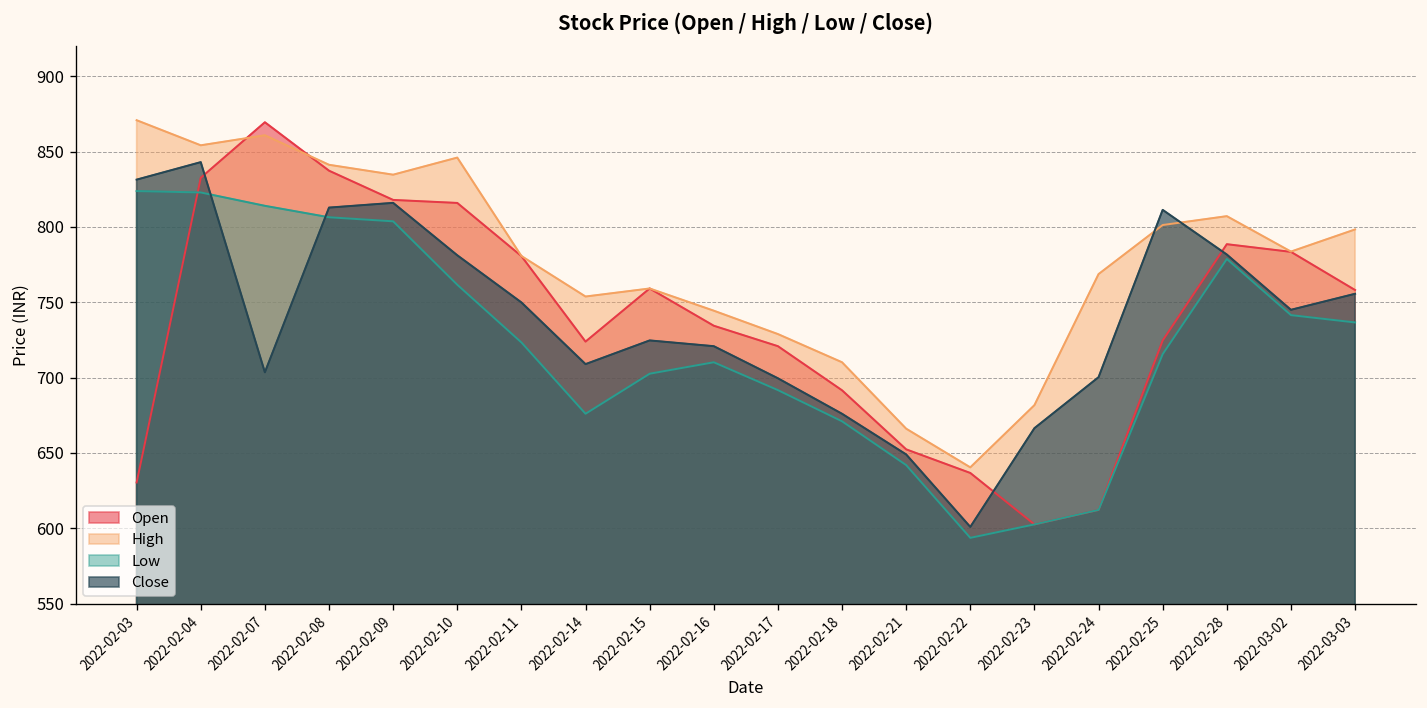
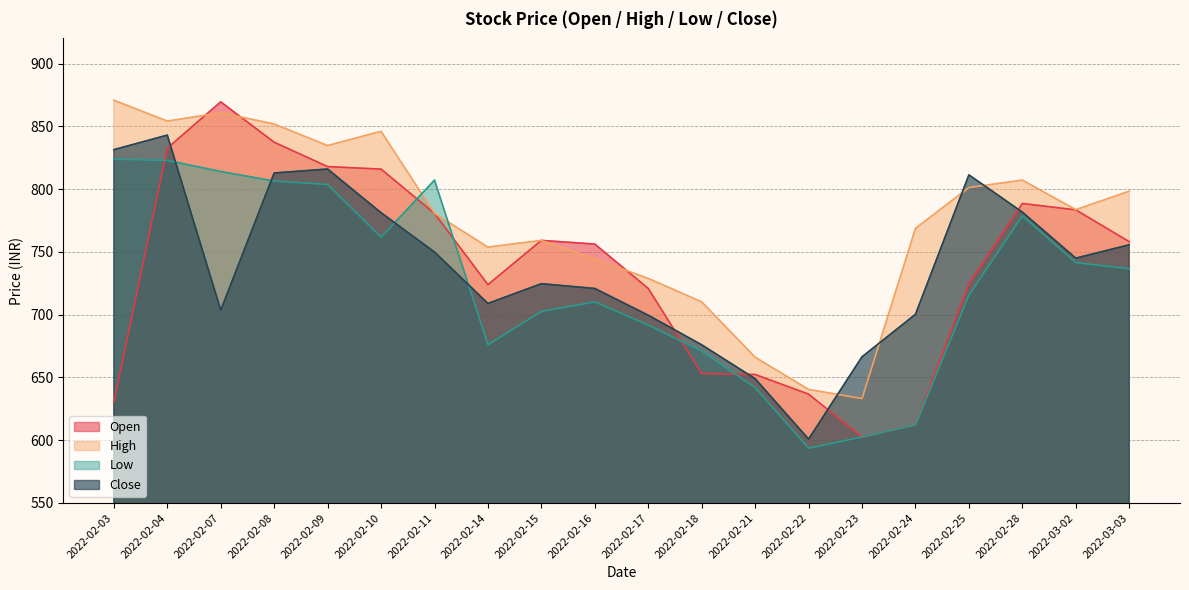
  {
    "Open": {
      "2022-02-03": 630,
      "2022-02-04": 833,
      "2022-02-07": 869,
      "2022-02-08": 837,
      "2022-02-10": 816,
      "2022-02-14": 724,
-     "2022-02-16": 734,
+     "2022-02-16": 756,
      "2022-02-17": 721,
-     "2022-02-18": 692,
+     "2022-02-18": 653,
      "2022-02-21": 652,
      "2022-02-22": 637,
      "2022-02-25": 725,
      "2022-02-28": 789,
      "2022-03-03": 758
    },
    "High": {
      "2022-02-03": 871,
      "2022-02-04": 854,
      "2022-02-07": 861,
-     "2022-02-08": 841,
+     "2022-02-08": 852,
      "2022-02-09": 835,
      "2022-02-10": 846,
      "2022-02-14": 754,
      "2022-02-16": 744,
      "2022-02-17": 729,
      "2022-02-18": 710,
      "2022-02-21": 666,
      "2022-02-22": 640,
-     "2022-02-23": 682,
+     "2022-02-23": 633,
      "2022-02-24": 769,
      "2022-02-25": 801,
      "2022-02-28": 807,
      "2022-03-03": 798
    },
    "Low": {
      "2022-02-03": 824,
      "2022-02-04": 823,
      "2022-02-07": 814,
      "2022-02-08": 806,
      "2022-02-09": 804,
      "2022-02-10": 762,
-     "2022-02-11": 723,
+     "2022-02-11": 807,
      "2022-02-14": 676,
      "2022-02-15": 703,
      "2022-02-16": 710,
      "2022-02-17": 692,
      "2022-02-18": 671,
      "2022-02-21": 642,
      "2022-02-22": 594,
      "2022-02-25": 716,
      "2022-02-28": 779,
      "2022-03-02": 741,
      "2022-03-03": 737
    },
    "Close": {
      "2022-02-03": 831,
      "2022-02-04": 843,
      "2022-02-07": 704,
      "2022-02-08": 813,
      "2022-02-10": 781,
      "2022-02-11": 750,
      "2022-02-14": 709,
      "2022-02-15": 725,
      "2022-02-16": 721,
      "2022-02-17": 700,
      "2022-02-18": 676,
      "2022-02-21": 649,
      "2022-02-22": 601,
      "2022-02-23": 666,
      "2022-02-24": 700,
      "2022-02-25": 811,
      "2022-02-28": 782,
      "2022-03-02": 745,
      "2022-03-03": 756
    }
  }
